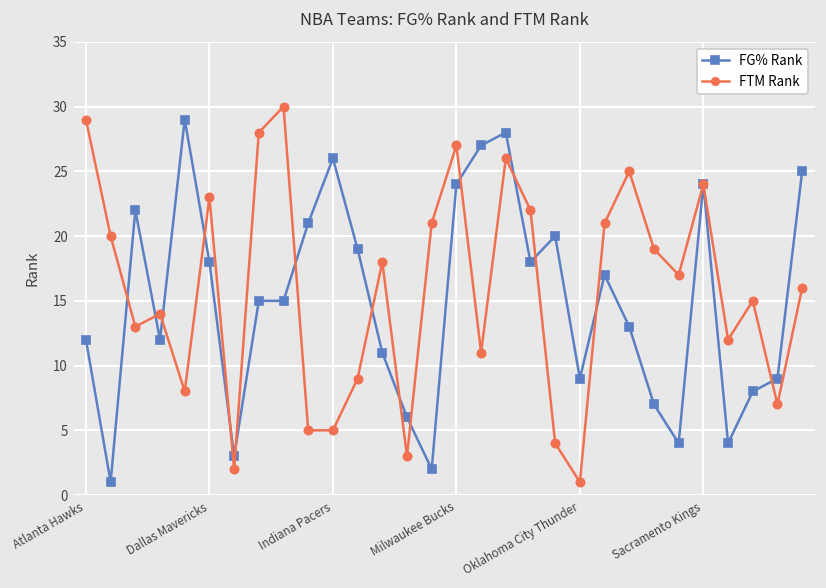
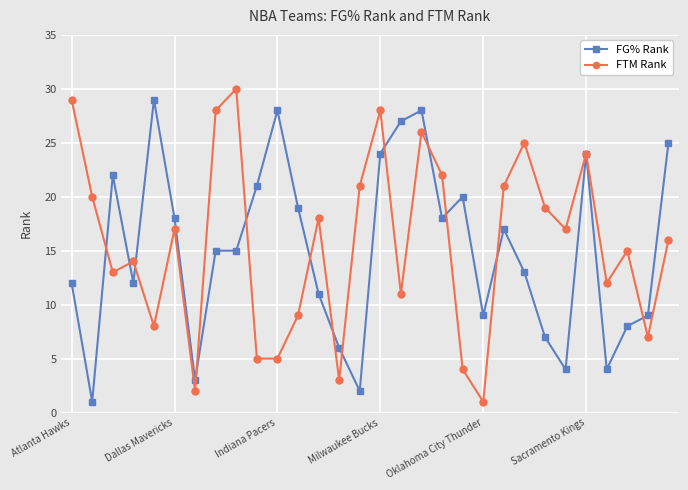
  {
    "FG% Rank": {
      "Atlanta Hawks": 12,
      "Dallas Mavericks": 18,
-     "Indiana Pacers": 26,
+     "Indiana Pacers": 28,
      "Milwaukee Bucks": 24,
      "Oklahoma City Thunder": 9
    },
    "FTM Rank": {
      "Atlanta Hawks": 29,
-     "Dallas Mavericks": 23,
+     "Dallas Mavericks": 17,
      "Indiana Pacers": 5,
-     "Milwaukee Bucks": 27,
+     "Milwaukee Bucks": 28,
      "Oklahoma City Thunder": 1
    }
  }
